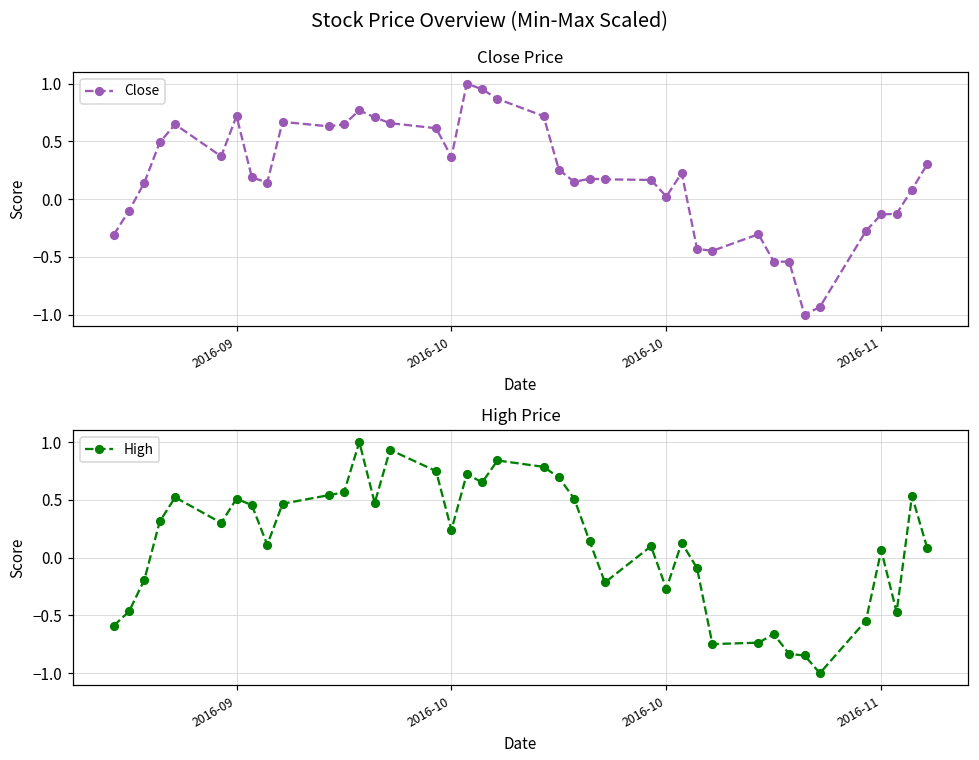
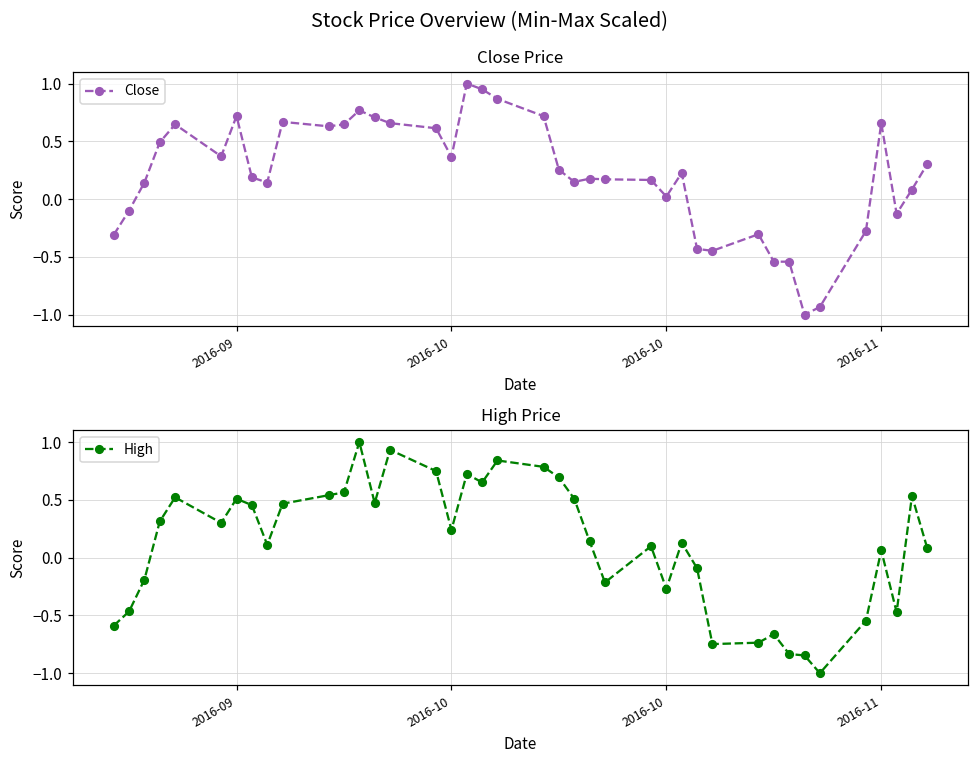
  {
    "Close Price": {
      "2016-09": 0.72,
-     "2016-11": -0.13
+     "2016-11": 0.66
    },
    "High Price": {
      "2016-09": 0.51,
      "2016-11": 0.06
    }
  }
